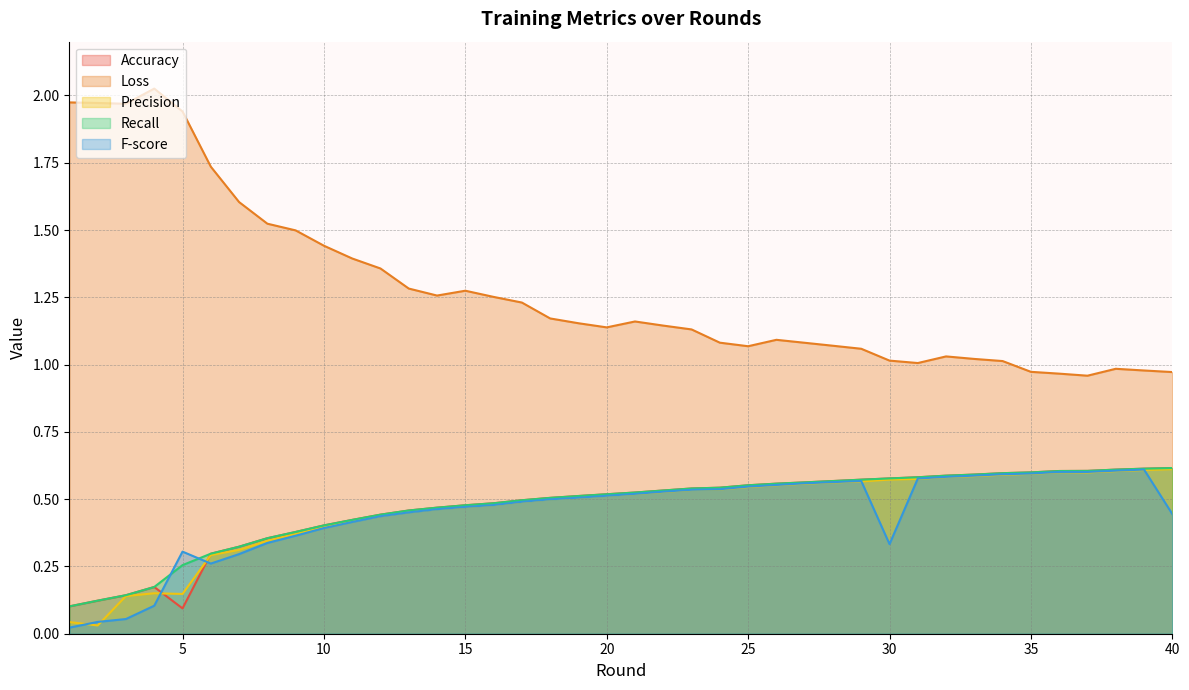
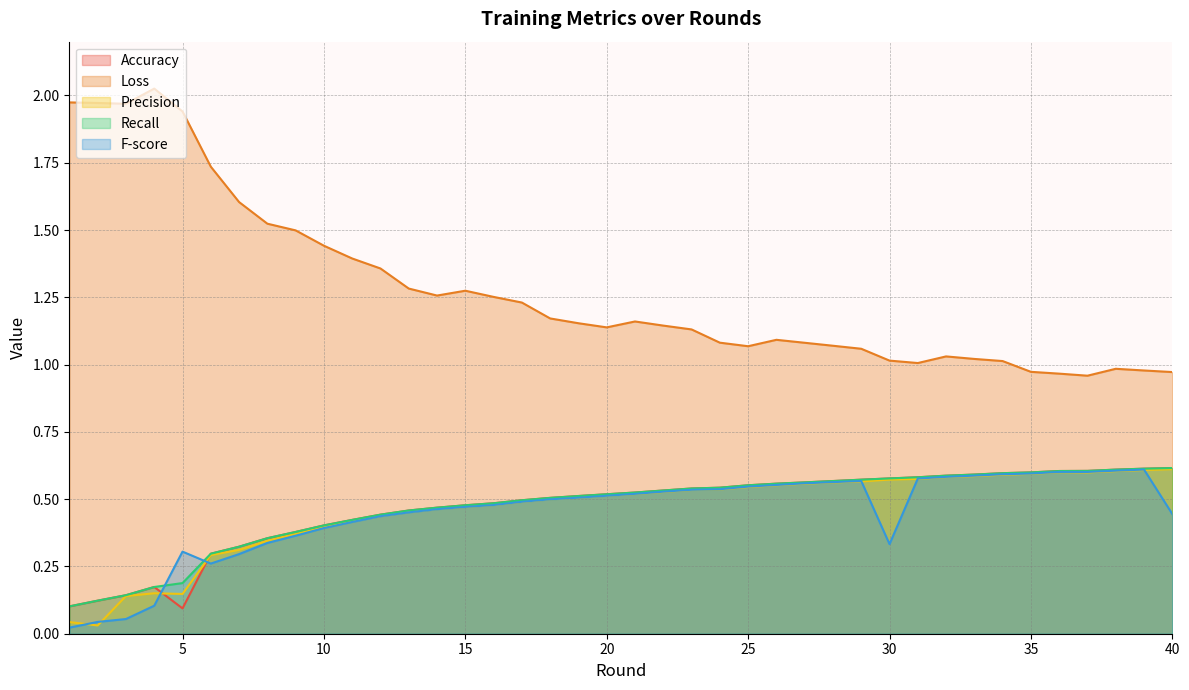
  {
    "Recall": {
-     "5": 0.25
+     "5": 0.19
    },
    "F-score": {
      "5": 0.31,
      "30": 0.33,
      "40": 0.44
    }
  }
